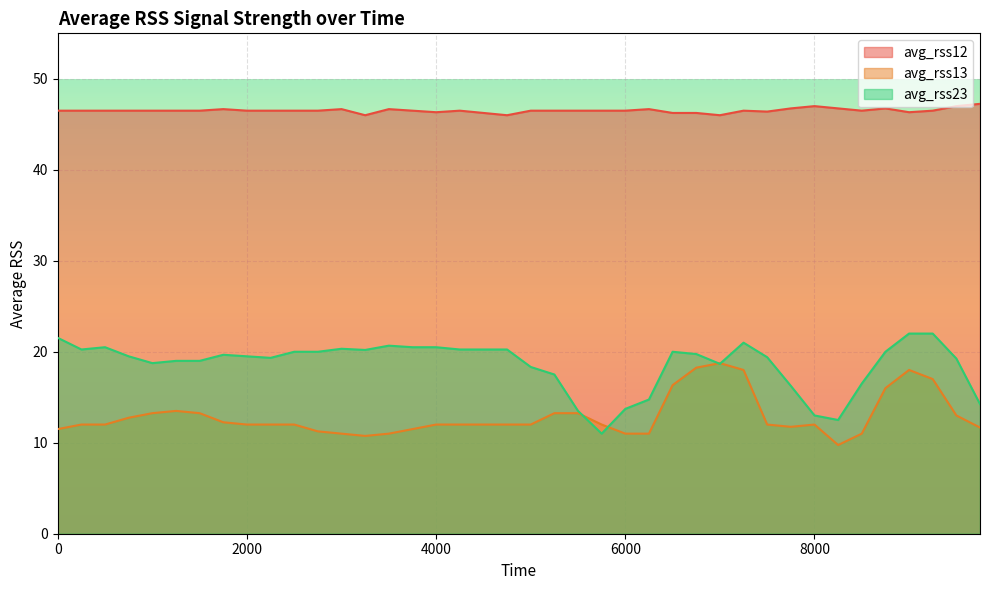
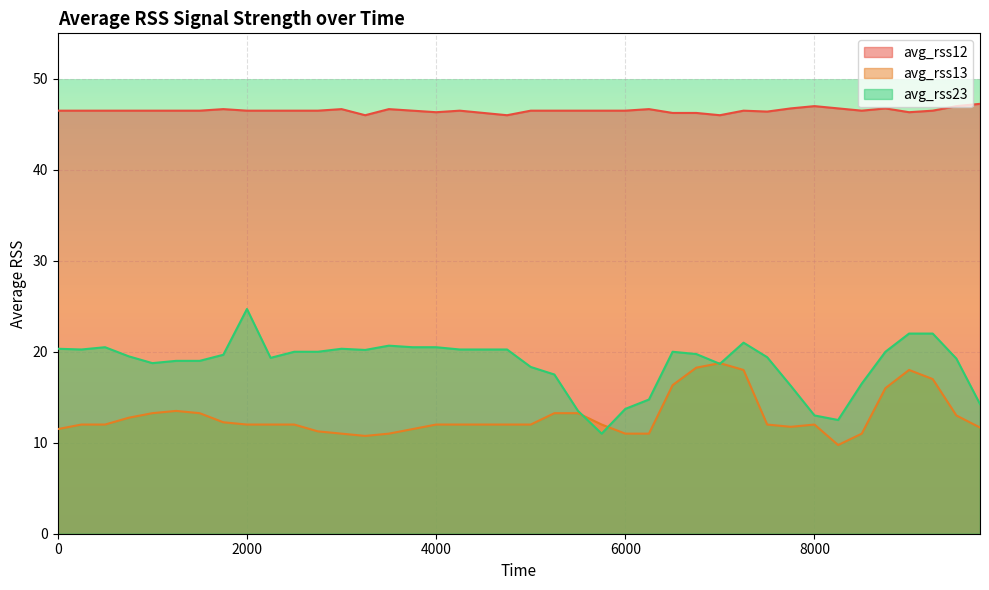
  {
    "avg_rss23": {
-     "0": 22,
-     "2000": 20,
+     "0": 20,
+     "2000": 25,
      "4000": 21,
      "6000": 14,
      "8000": 13
    }
  }
